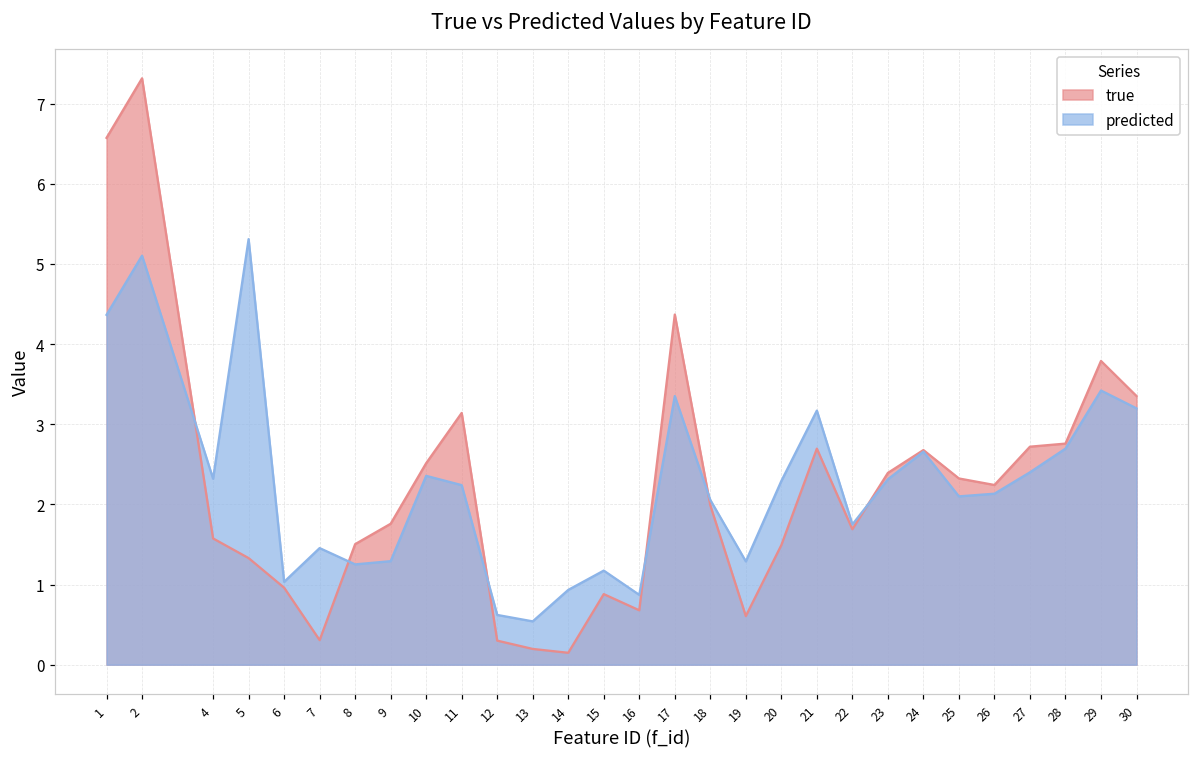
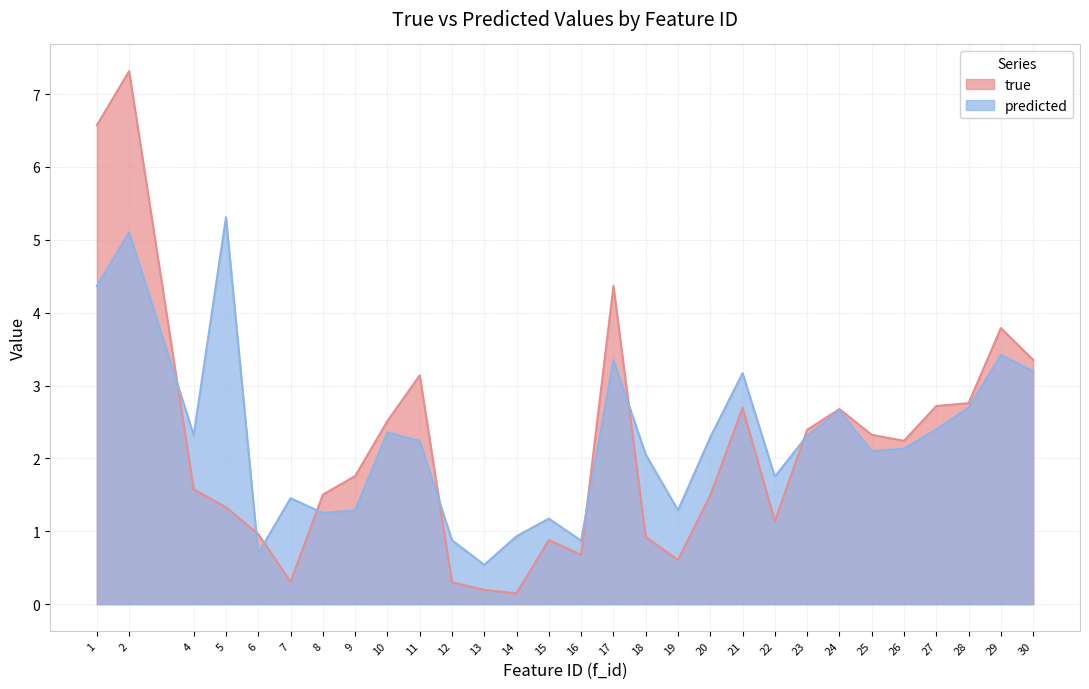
  {
    "true": {
      "1": 6.6,
      "2": 7.3,
      "4": 1.6,
      "5": 1.3,
      "6": 1.0,
      "7": 0.3,
      "8": 1.5,
      "9": 1.8,
      "10": 2.5,
      "11": 3.1,
      "12": 0.3,
      "13": 0.2,
      "14": 0.1,
      "15": 0.9,
      "16": 0.7,
      "17": 4.4,
-     "18": 2.0,
+     "18": 0.9,
      "19": 0.6,
      "20": 1.5,
      "21": 2.7,
-     "22": 1.7,
+     "22": 1.1,
      "23": 2.4,
      "25": 2.3,
      "26": 2.2,
      "27": 2.7,
      "28": 2.8,
      "29": 3.8,
      "30": 3.4
    },
    "predicted": {
      "1": 4.4,
      "2": 5.1,
      "4": 2.3,
      "5": 5.3,
-     "6": 1.0,
+     "6": 0.7,
      "7": 1.5,
      "8": 1.3,
      "9": 1.3,
      "10": 2.4,
      "11": 2.2,
-     "12": 0.6,
+     "12": 0.9,
      "13": 0.5,
      "14": 0.9,
      "15": 1.2,
      "16": 0.9,
      "17": 3.4,
      "18": 2.1,
      "19": 1.3,
      "20": 2.3,
      "21": 3.2,
      "22": 1.7,
      "23": 2.3,
      "25": 2.1,
      "26": 2.1,
      "27": 2.4,
      "28": 2.7,
      "29": 3.4,
      "30": 3.2
    }
  }
